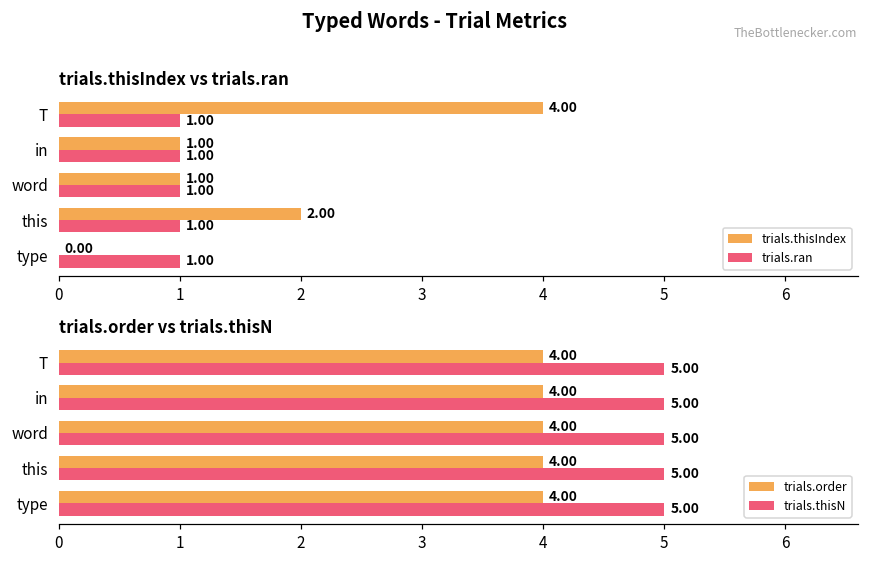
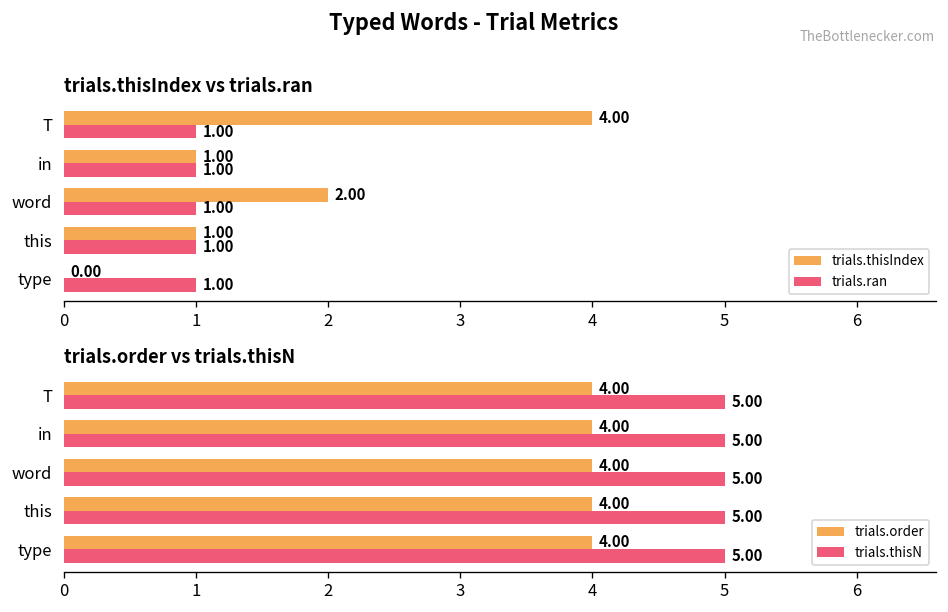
  {
    "trials.thisIndex vs trials.ran": {
      "trials.thisIndex": {
        "T": 4.00,
        "in": 1.00,
-       "word": 1.00,
-       "this": 2.00,
+       "word": 2.00,
+       "this": 1.00,
        "type": 0.00
      },
      "trials.ran": {
        "T": 1.00,
        "in": 1.00,
        "word": 1.00,
        "this": 1.00,
        "type": 1.00
      }
    },
    "trials.order vs trials.thisN": {
      "trials.order": {
        "T": 4.00,
        "in": 4.00,
        "word": 4.00,
        "this": 4.00,
        "type": 4.00
      },
      "trials.thisN": {
        "T": 5.00,
        "in": 5.00,
        "word": 5.00,
        "this": 5.00,
        "type": 5.00
      }
    }
  }
